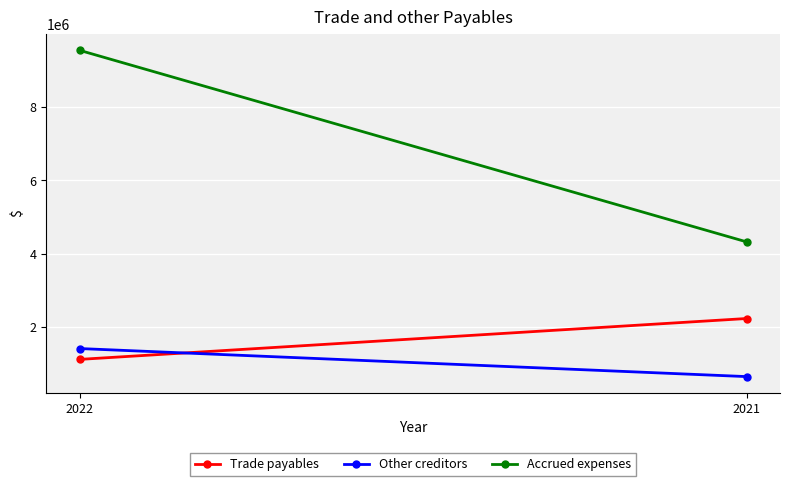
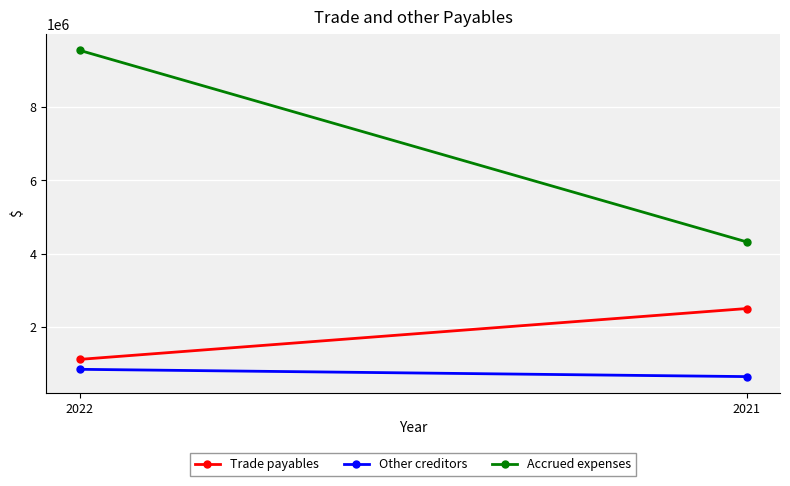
  {
    "Trade payables": {
      "2022": 1100000,
-     "2021": 2200000
+     "2021": 2500000
    },
    "Other creditors": {
-     "2022": 1400000,
+     "2022": 800000,
      "2021": 600000
    },
    "Accrued expenses": {
      "2022": 9600000,
      "2021": 4300000
    }
  }
